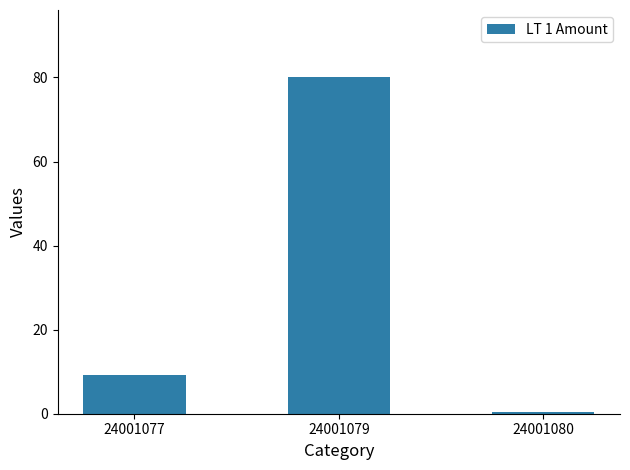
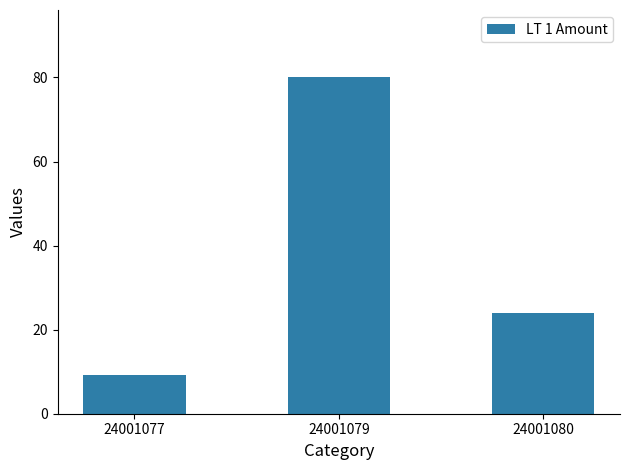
  {
    "24001077": 9,
    "24001079": 80,
-   "24001080": 0
+   "24001080": 24
  }
